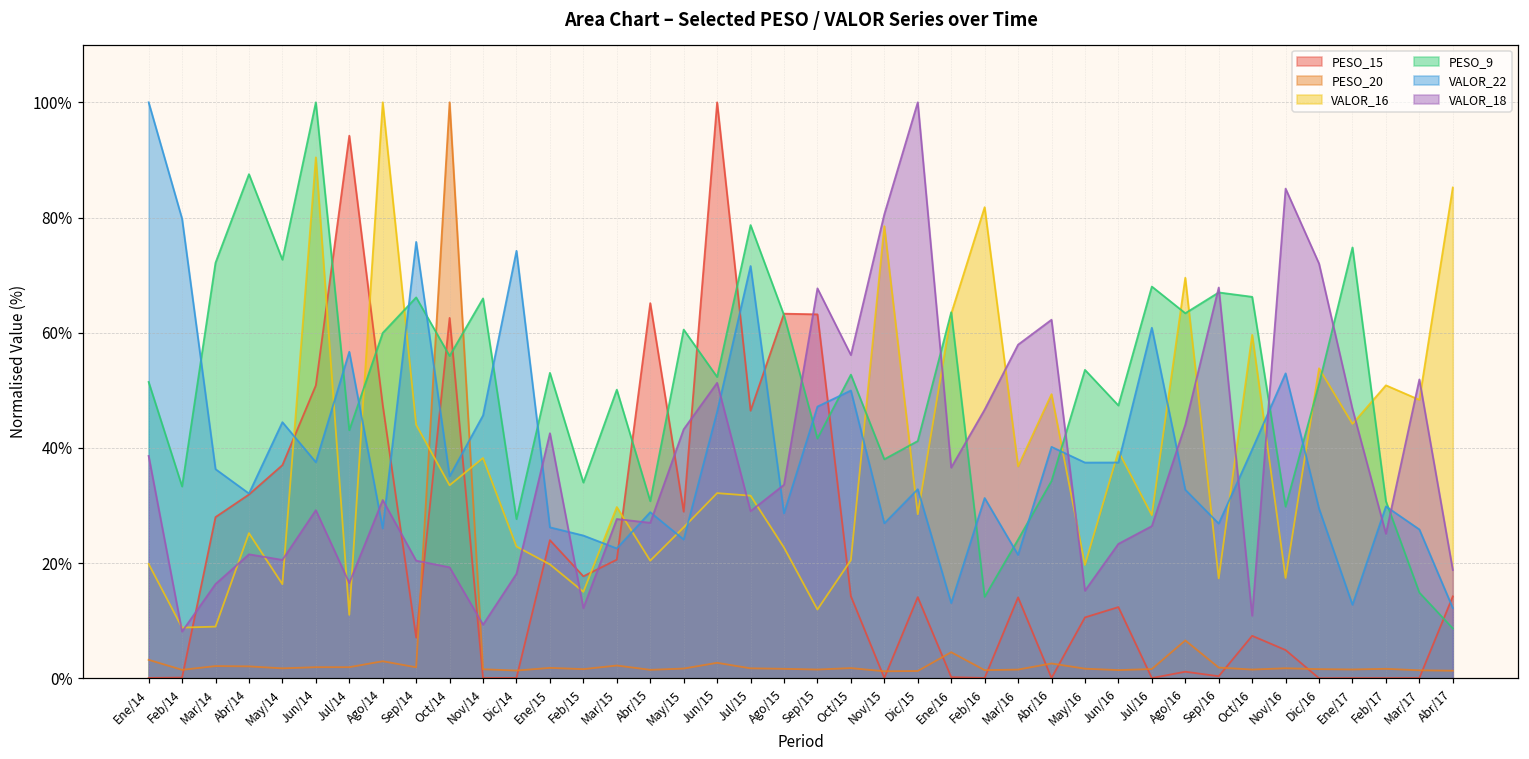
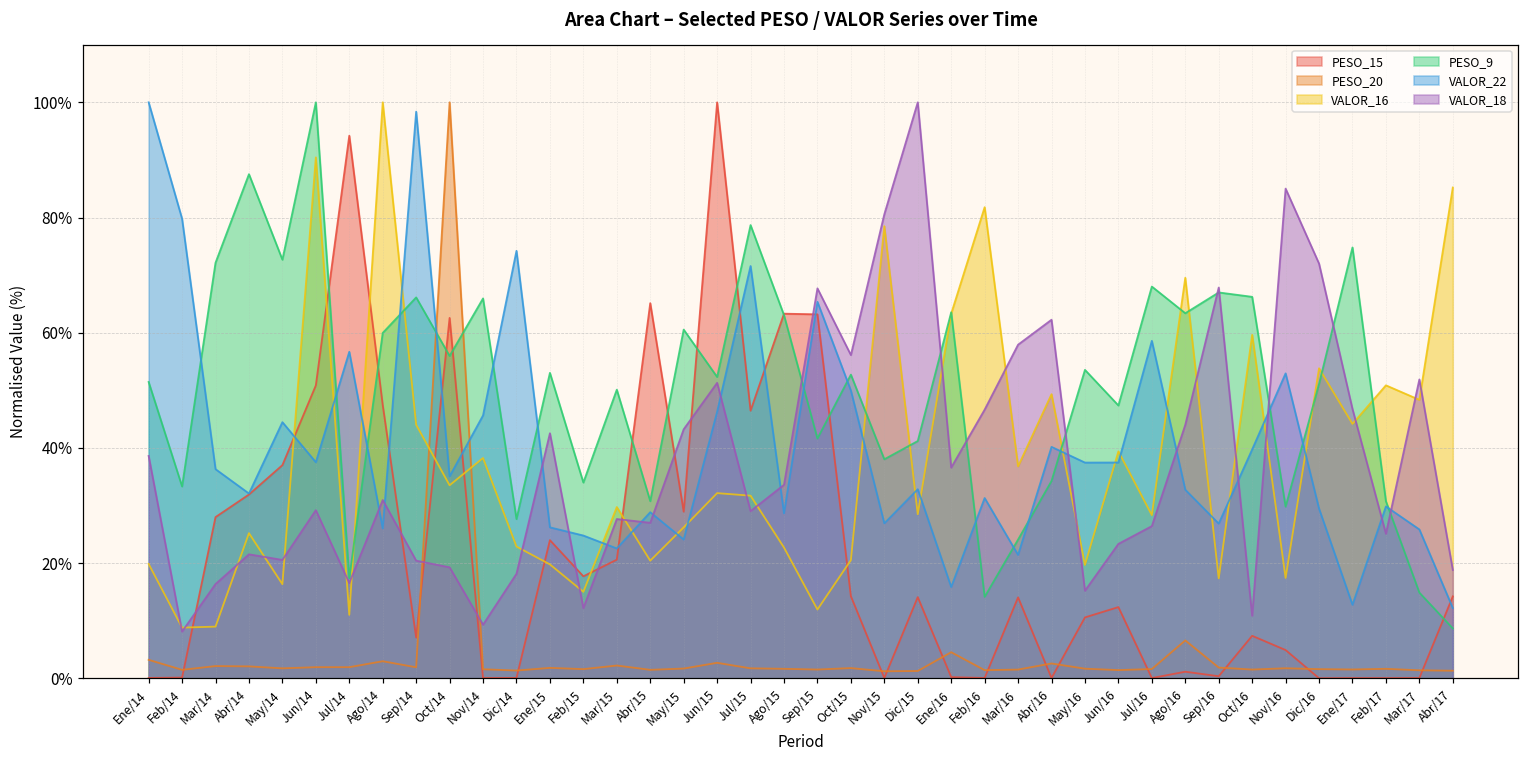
  {
    "PESO_9": {
      "Ene/14": "51%",
      "Feb/14": "33%",
      "Mar/14": "72%",
      "Abr/14": "88%",
      "May/14": "73%",
      "Jun/14": "100%",
-     "Jul/14": "43%",
+     "Jul/14": "17%",
      "Ago/14": "60%",
      "Sep/14": "66%",
      "Oct/14": "56%",
      "Nov/14": "66%",
      "Dic/14": "28%",
      "Ene/15": "53%",
      "Feb/15": "34%",
      "Mar/15": "50%",
      "Abr/15": "31%",
      "May/15": "61%",
      "Jun/15": "52%",
      "Jul/15": "79%",
      "Sep/15": "42%",
      "Oct/15": "53%",
      "Nov/15": "38%",
      "Dic/15": "41%",
      "Feb/16": "14%",
      "Mar/16": "24%",
      "Abr/16": "34%",
      "May/16": "54%",
      "Jun/16": "47%",
      "Jul/16": "68%",
      "Ago/16": "63%",
      "Sep/16": "67%",
      "Oct/16": "66%",
      "Nov/16": "30%",
      "Dic/16": "51%",
      "Ene/17": "75%",
      "Feb/17": "31%",
      "Mar/17": "15%",
      "Abr/17": "9%"
    },
    "VALOR_22": {
      "Ene/14": "100%",
      "Feb/14": "80%",
      "Mar/14": "36%",
      "May/14": "44%",
      "Jun/14": "38%",
      "Jul/14": "57%",
      "Ago/14": "26%",
-     "Sep/14": "76%",
+     "Sep/14": "98%",
      "Oct/14": "35%",
      "Nov/14": "46%",
      "Dic/14": "74%",
      "Ene/15": "26%",
      "Feb/15": "25%",
      "Mar/15": "23%",
      "Abr/15": "29%",
      "May/15": "24%",
      "Jun/15": "46%",
      "Jul/15": "72%",
      "Ago/15": "29%",
-     "Sep/15": "47%",
+     "Sep/15": "65%",
      "Oct/15": "50%",
      "Nov/15": "27%",
      "Dic/15": "33%",
-     "Ene/16": "13%",
+     "Ene/16": "16%",
      "Feb/16": "31%",
      "Mar/16": "21%",
      "Abr/16": "40%",
      "May/16": "37%",
      "Jun/16": "37%",
-     "Jul/16": "61%",
+     "Jul/16": "59%",
      "Ago/16": "33%",
      "Sep/16": "27%",
      "Oct/16": "40%",
      "Nov/16": "53%",
      "Dic/16": "29%",
      "Ene/17": "13%",
      "Feb/17": "30%",
      "Mar/17": "26%",
      "Abr/17": "12%"
    },
    "VALOR_18": {
      "Ene/14": "39%",
      "Feb/14": "8%",
      "Mar/14": "16%",
      "Abr/14": "22%",
      "May/14": "21%",
      "Jun/14": "29%",
      "Jul/14": "17%",
      "Ago/14": "31%",
      "Sep/14": "20%",
      "Oct/14": "19%",
      "Nov/14": "9%",
      "Dic/14": "18%",
      "Ene/15": "43%",
      "Feb/15": "12%",
      "Mar/15": "28%",
      "Abr/15": "27%",
      "May/15": "43%",
      "Jun/15": "51%",
      "Jul/15": "29%",
      "Ago/15": "34%",
      "Sep/15": "68%",
      "Oct/15": "56%",
      "Nov/15": "81%",
      "Dic/15": "100%",
      "Ene/16": "37%",
      "Feb/16": "47%",
      "Mar/16": "58%",
      "Abr/16": "62%",
      "May/16": "15%",
      "Jun/16": "23%",
      "Jul/16": "26%",
      "Ago/16": "44%",
      "Sep/16": "68%",
      "Oct/16": "11%",
      "Nov/16": "85%",
      "Dic/16": "72%",
      "Ene/17": "47%",
      "Feb/17": "25%",
      "Mar/17": "52%",
      "Abr/17": "19%"
    }
  }
